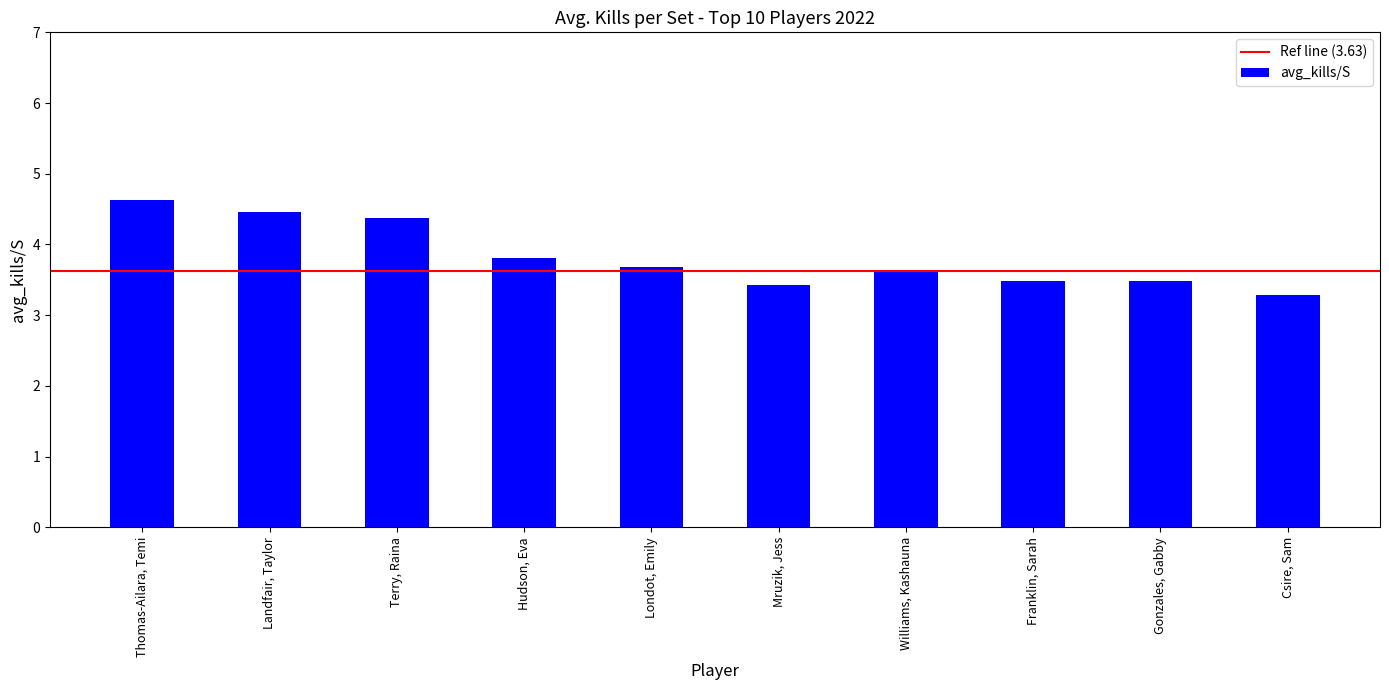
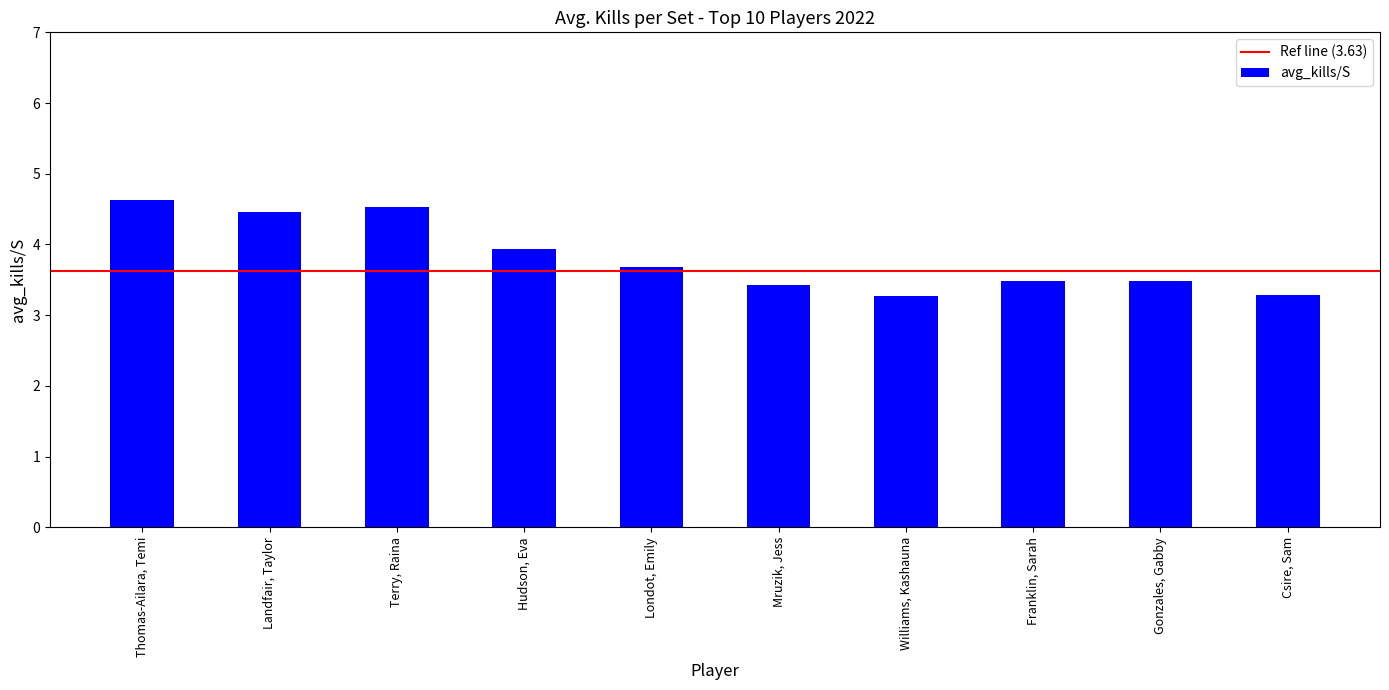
  {
    "Thomas-Ailara, Temi": 4.6,
    "Landfair, Taylor": 4.5,
-   "Terry, Raina": 4.4,
-   "Hudson, Eva": 3.8,
+   "Terry, Raina": 4.5,
+   "Hudson, Eva": 3.9,
    "Londot, Emily": 3.7,
    "Mruzik, Jess": 3.4,
-   "Williams, Kashauna": 3.6,
+   "Williams, Kashauna": 3.3,
    "Franklin, Sarah": 3.5,
    "Gonzales, Gabby": 3.5,
    "Csire, Sam": 3.3
  }
